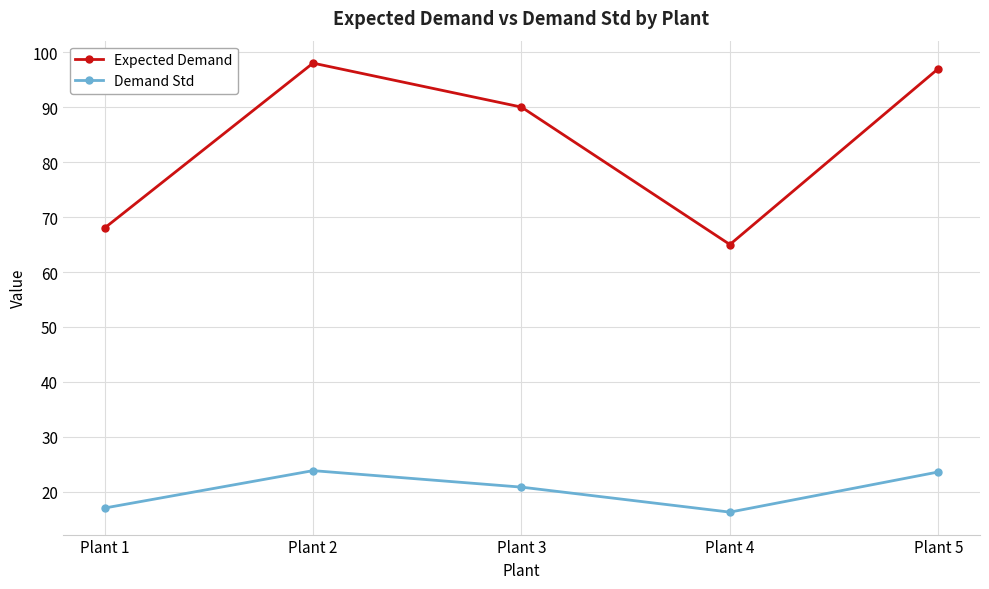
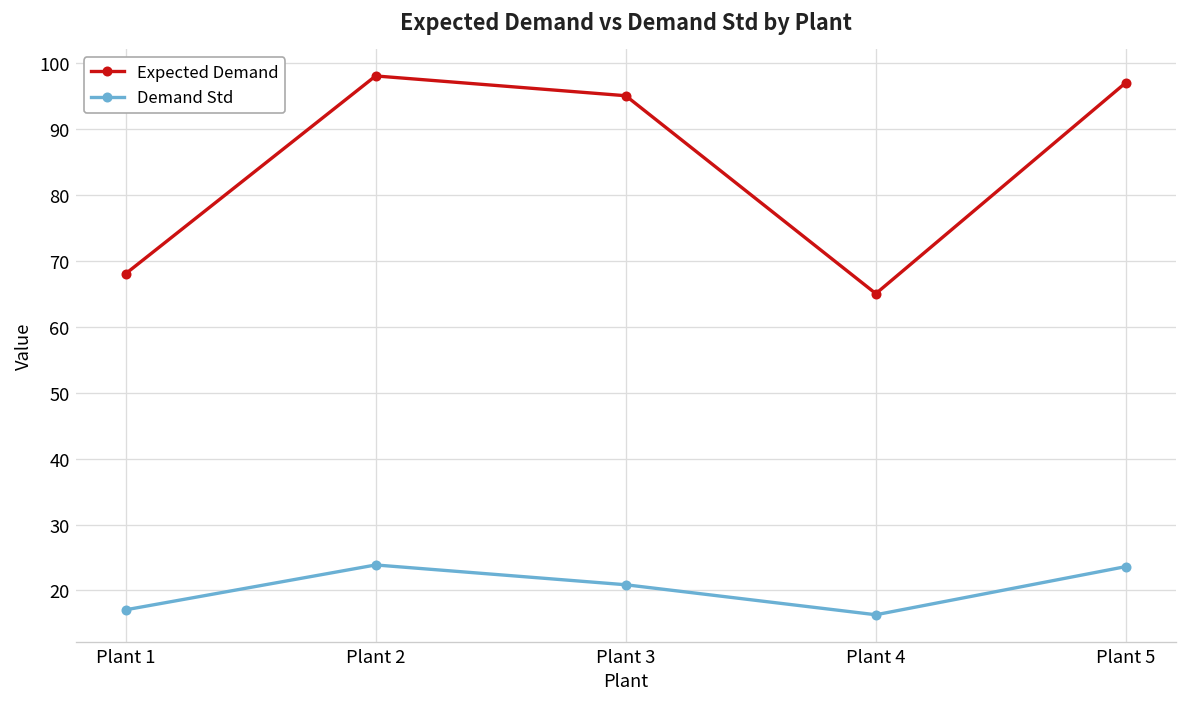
  {
    "Expected Demand": {
      "Plant 1": 68,
      "Plant 2": 98,
-     "Plant 3": 90,
+     "Plant 3": 95,
      "Plant 4": 65,
      "Plant 5": 97
    },
    "Demand Std": {
      "Plant 1": 17,
      "Plant 2": 24,
      "Plant 3": 21,
      "Plant 4": 16,
      "Plant 5": 24
    }
  }
